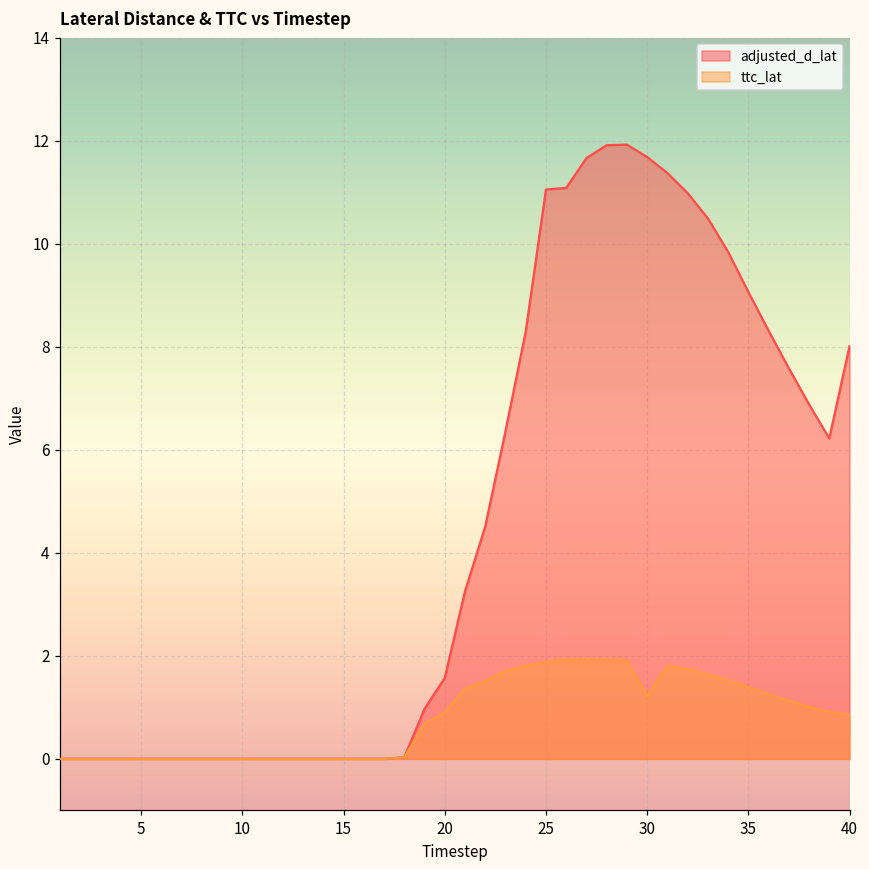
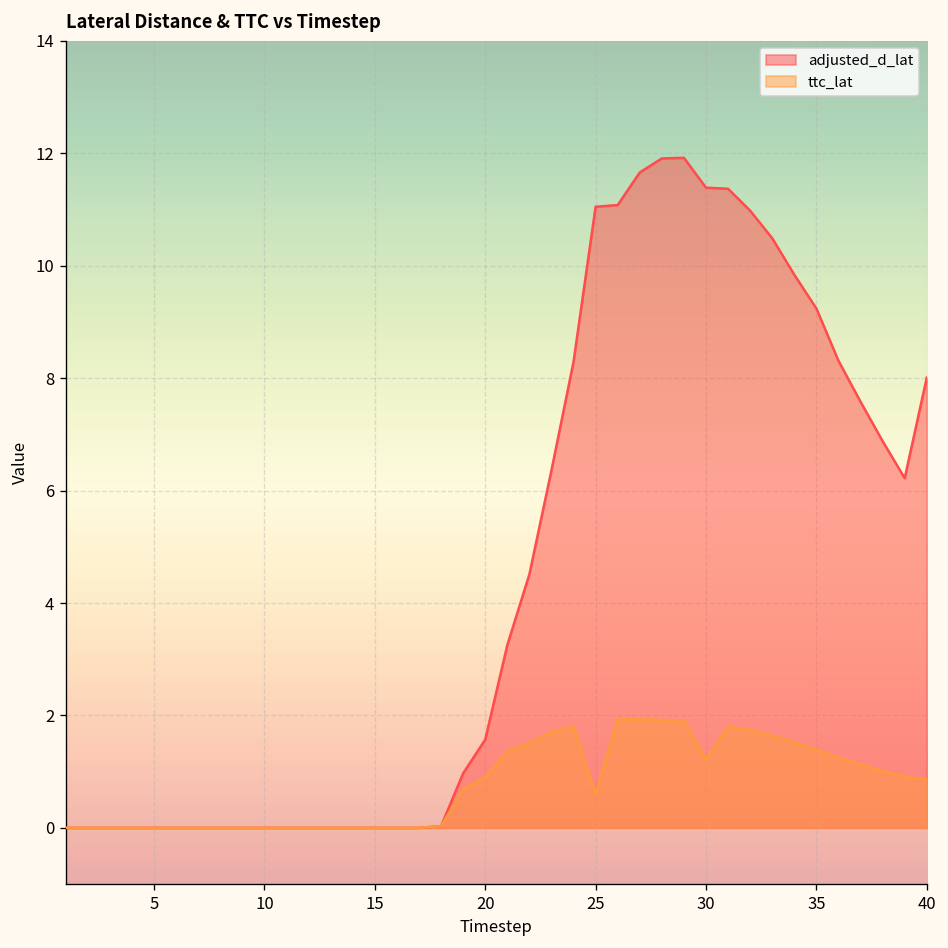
  {
    "adjusted_d_lat": {
      "20": 1.6,
      "25": 11.1,
-     "30": 11.7,
-     "35": 9.1,
+     "30": 11.4,
+     "35": 9.2,
      "40": 8.0
    },
    "ttc_lat": {
      "20": 0.9,
-     "25": 1.9,
+     "25": 0.6,
      "30": 1.2,
      "35": 1.4,
      "40": 0.9
    }
  }
